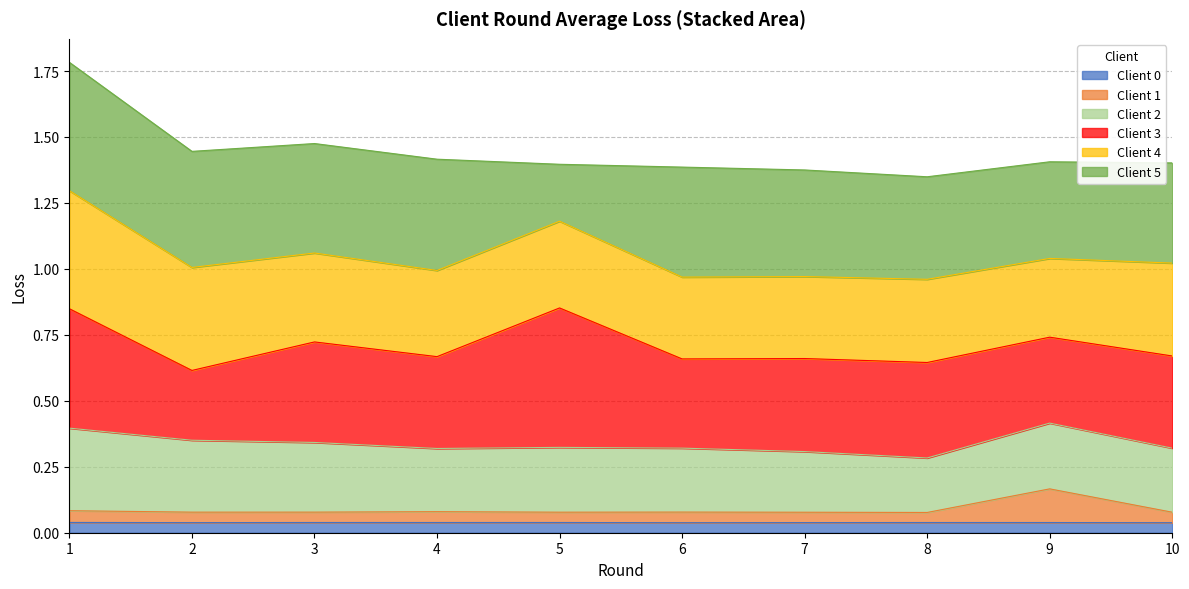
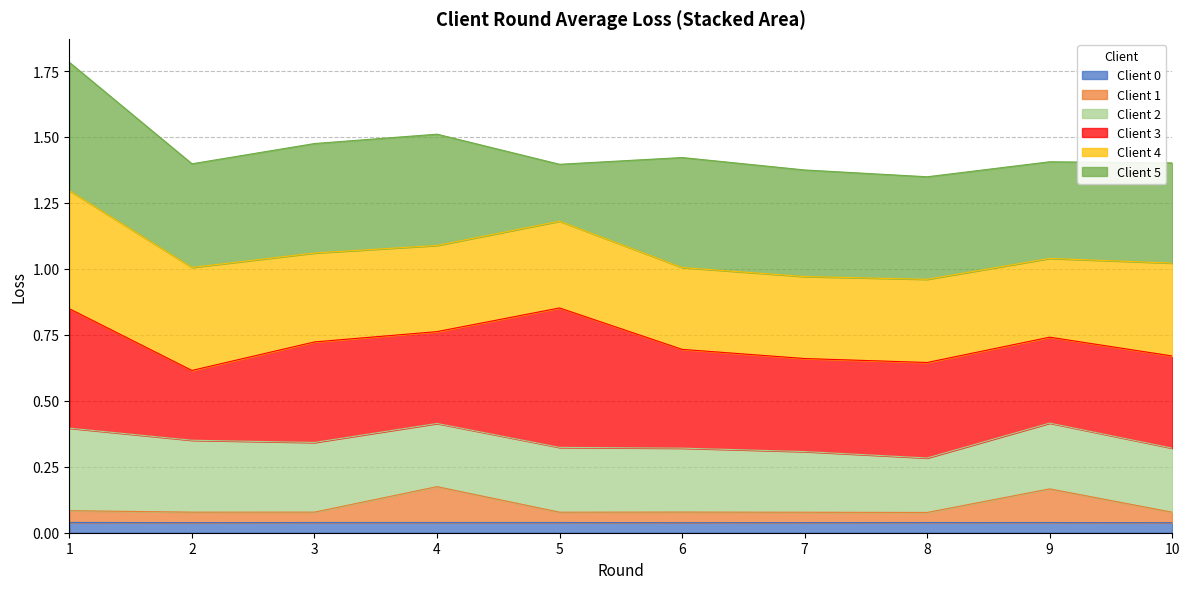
  {
    "Client 0": {
      "1": 0.04,
      "2": 0.04,
      "3": 0.04,
      "4": 0.04,
      "5": 0.04,
      "6": 0.04,
      "7": 0.04,
      "8": 0.04,
      "9": 0.04,
      "10": 0.04
    },
    "Client 1": {
      "1": 0.04,
      "2": 0.04,
      "3": 0.04,
-     "4": 0.04,
+     "4": 0.14,
      "5": 0.04,
      "6": 0.04,
      "7": 0.04,
      "8": 0.04,
      "9": 0.13,
      "10": 0.04
    },
    "Client 2": {
      "1": 0.31,
      "2": 0.27,
      "3": 0.26,
      "4": 0.24,
      "5": 0.25,
      "6": 0.24,
      "7": 0.23,
      "8": 0.21,
      "9": 0.25,
      "10": 0.24
    },
    "Client 3": {
      "1": 0.45,
      "2": 0.26,
      "3": 0.38,
      "4": 0.35,
      "5": 0.53,
-     "6": 0.34,
+     "6": 0.37,
      "7": 0.35,
      "8": 0.36,
      "9": 0.33,
      "10": 0.35
    },
    "Client 4": {
      "1": 0.45,
      "2": 0.39,
      "3": 0.34,
      "4": 0.33,
      "5": 0.33,
      "6": 0.31,
      "7": 0.31,
      "8": 0.32,
      "9": 0.30,
      "10": 0.35
    },
    "Client 5": {
      "1": 0.49,
-     "2": 0.44,
+     "2": 0.39,
      "3": 0.41,
      "4": 0.42,
      "5": 0.22,
      "6": 0.42,
      "7": 0.40,
      "8": 0.39,
      "9": 0.37,
      "10": 0.38
    }
  }
